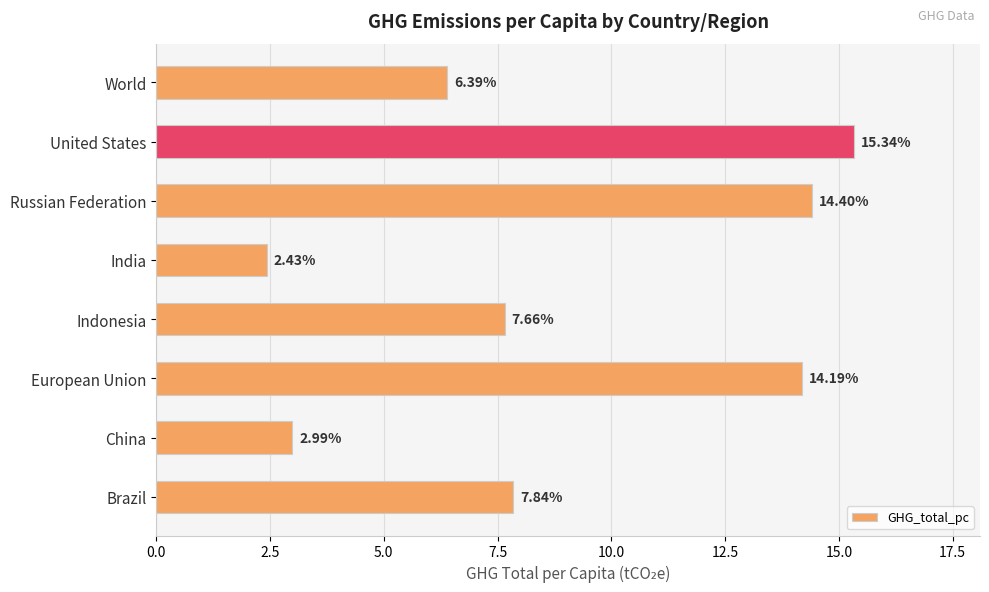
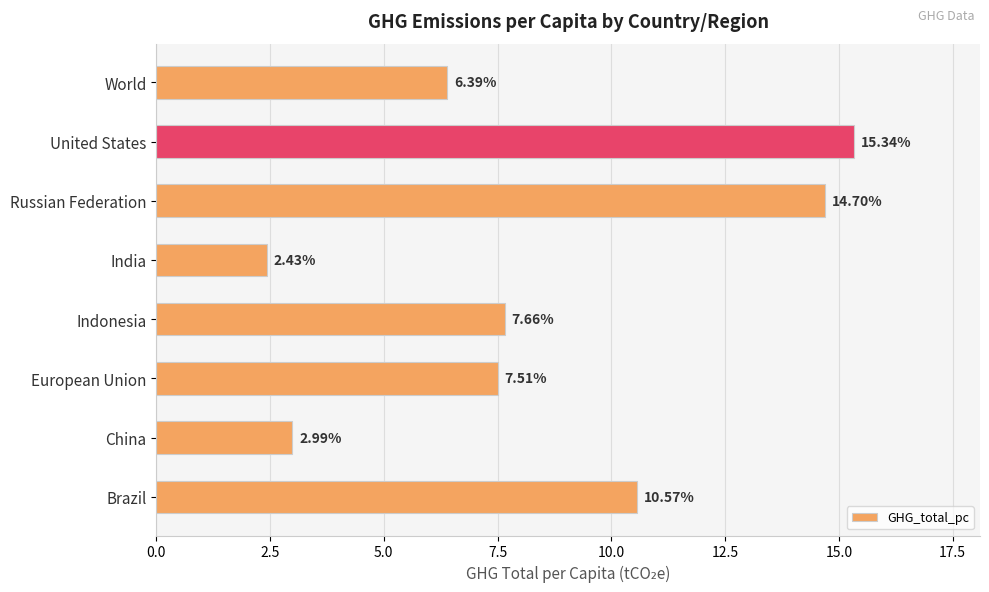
  {
    "World": "6.39%",
    "United States": "15.34%",
-   "Russian Federation": "14.40%",
+   "Russian Federation": "14.70%",
    "India": "2.43%",
    "Indonesia": "7.66%",
-   "European Union": "14.19%",
+   "European Union": "7.51%",
    "China": "2.99%",
-   "Brazil": "7.84%"
+   "Brazil": "10.57%"
  }
